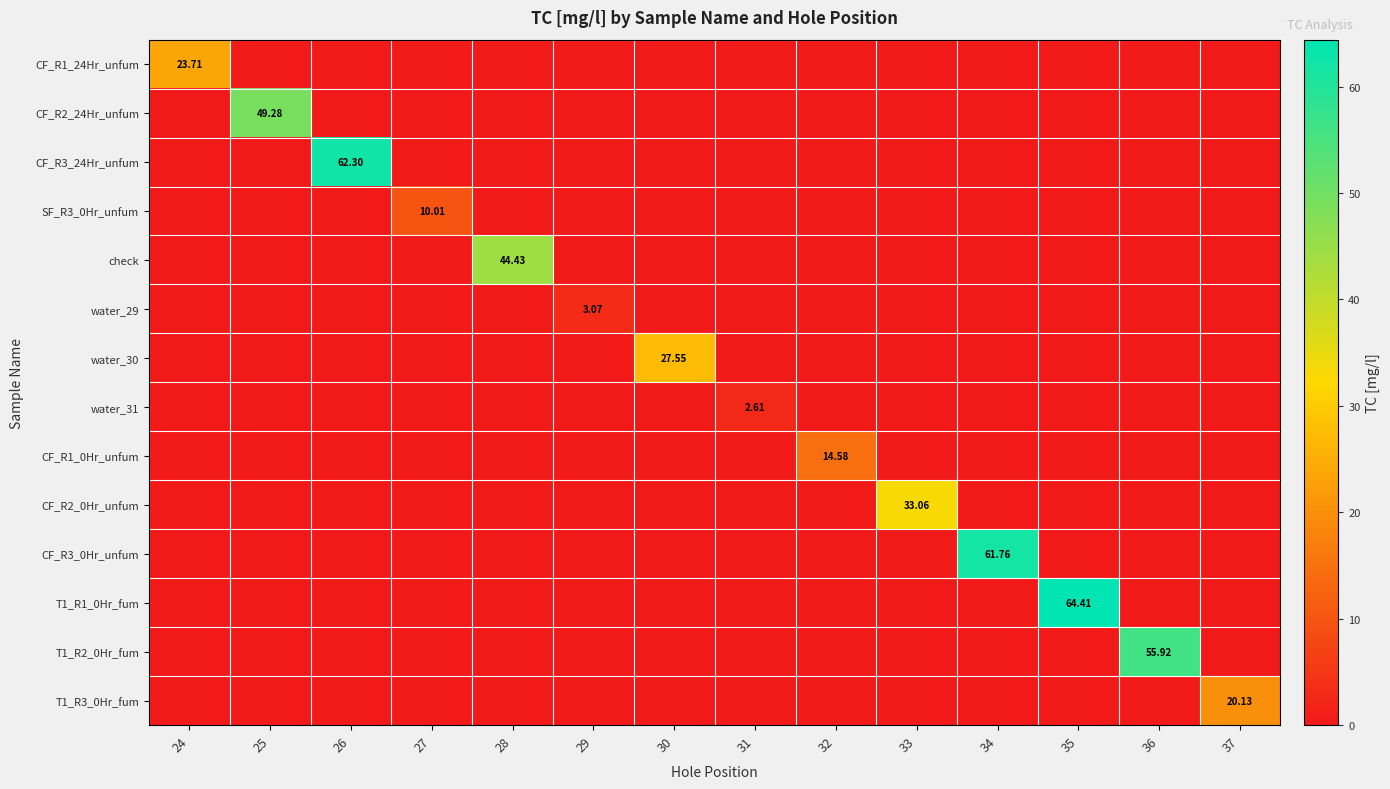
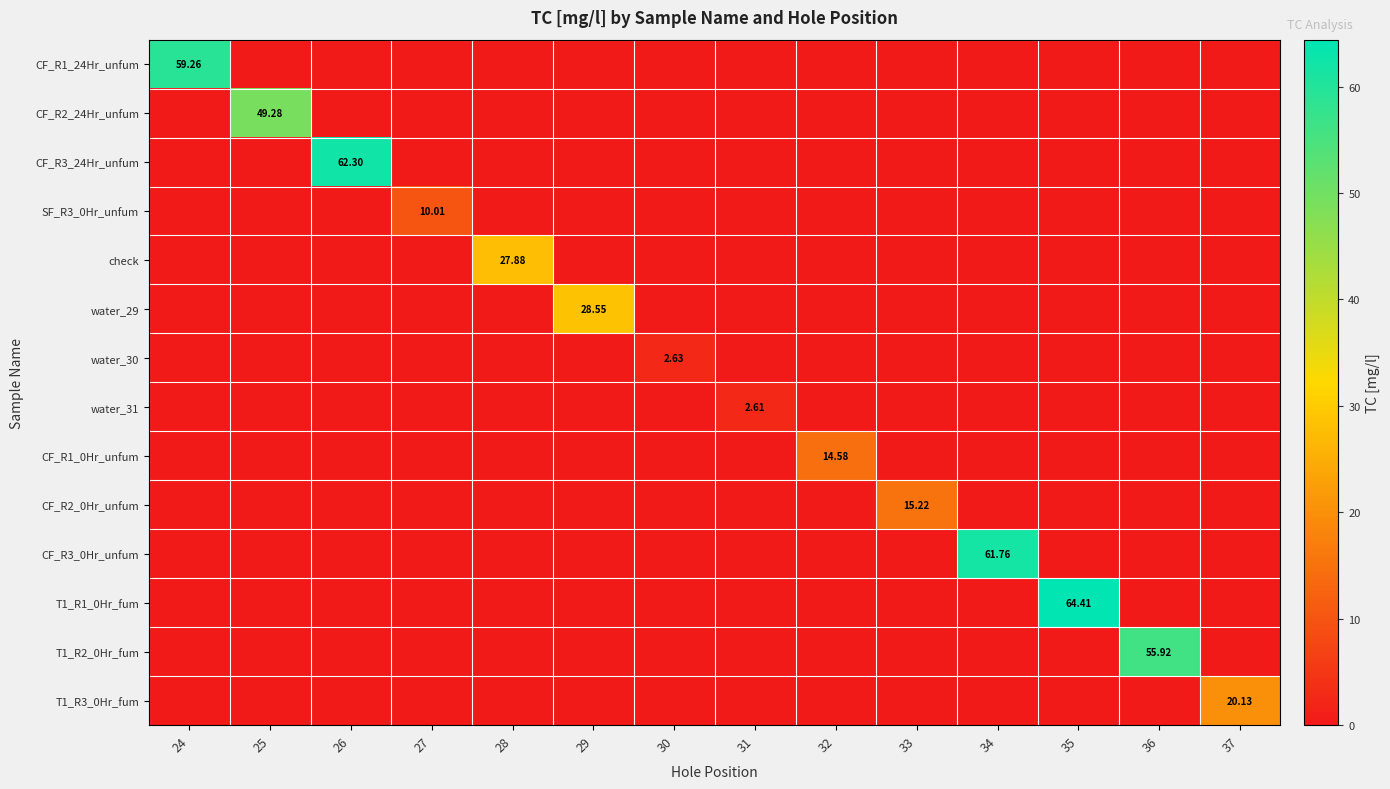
  {
    "CF_R1_24Hr_unfum": {
-     "24": 23.71
+     "24": 59.26
    },
    "CF_R2_24Hr_unfum": {
      "25": 49.28
    },
    "CF_R3_24Hr_unfum": {
      "26": 62.30
    },
    "SF_R3_0Hr_unfum": {
      "27": 10.01
    },
    "check": {
-     "28": 44.43
+     "28": 27.88
    },
    "water_29": {
-     "29": 3.07
+     "29": 28.55
    },
    "water_30": {
-     "30": 27.55
+     "30": 2.63
    },
    "water_31": {
      "31": 2.61
    },
    "CF_R1_0Hr_unfum": {
      "32": 14.58
    },
    "CF_R2_0Hr_unfum": {
-     "33": 33.06
+     "33": 15.22
    },
    "CF_R3_0Hr_unfum": {
      "34": 61.76
    },
    "T1_R1_0Hr_fum": {
      "35": 64.41
    },
    "T1_R2_0Hr_fum": {
      "36": 55.92
    },
    "T1_R3_0Hr_fum": {
      "37": 20.13
    }
  }
